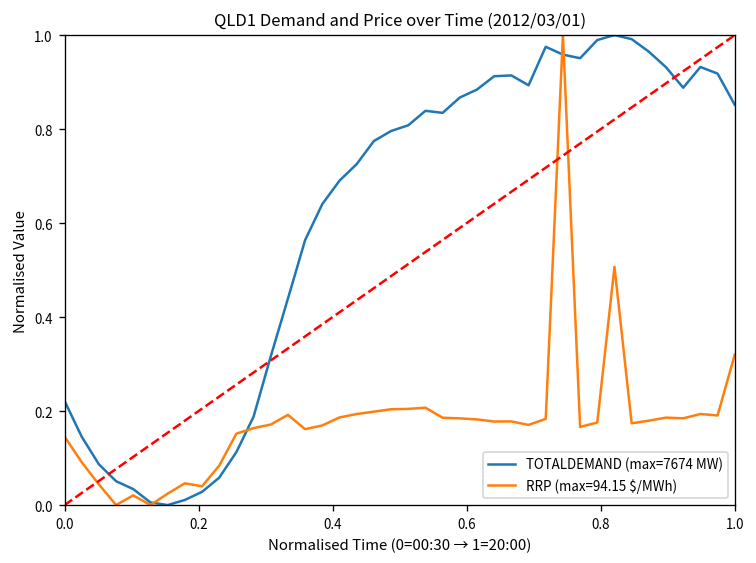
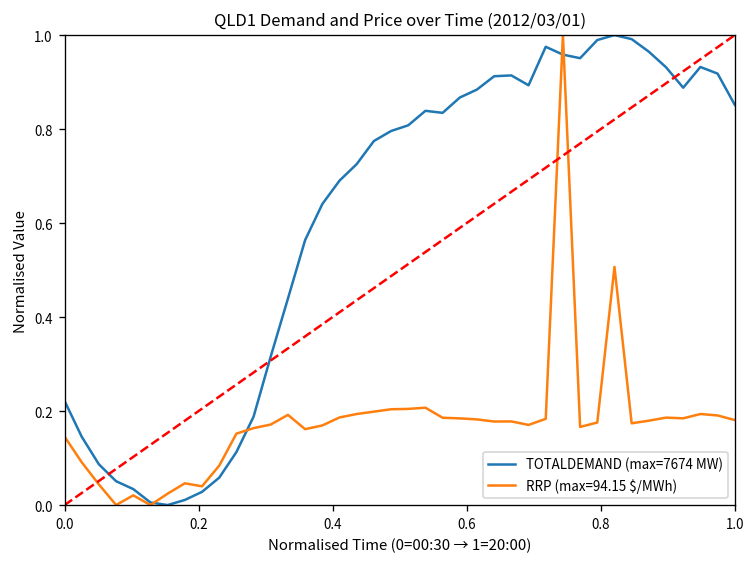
  {
    "TOTALDEMAND (max=7674 MW)": {
      "0.0": 0.22,
      "1.0": 0.85
    },
    "RRP (max=94.15 $/MWh)": {
      "0.0": 0.15,
-     "1.0": 0.32
+     "1.0": 0.18
    }
  }
